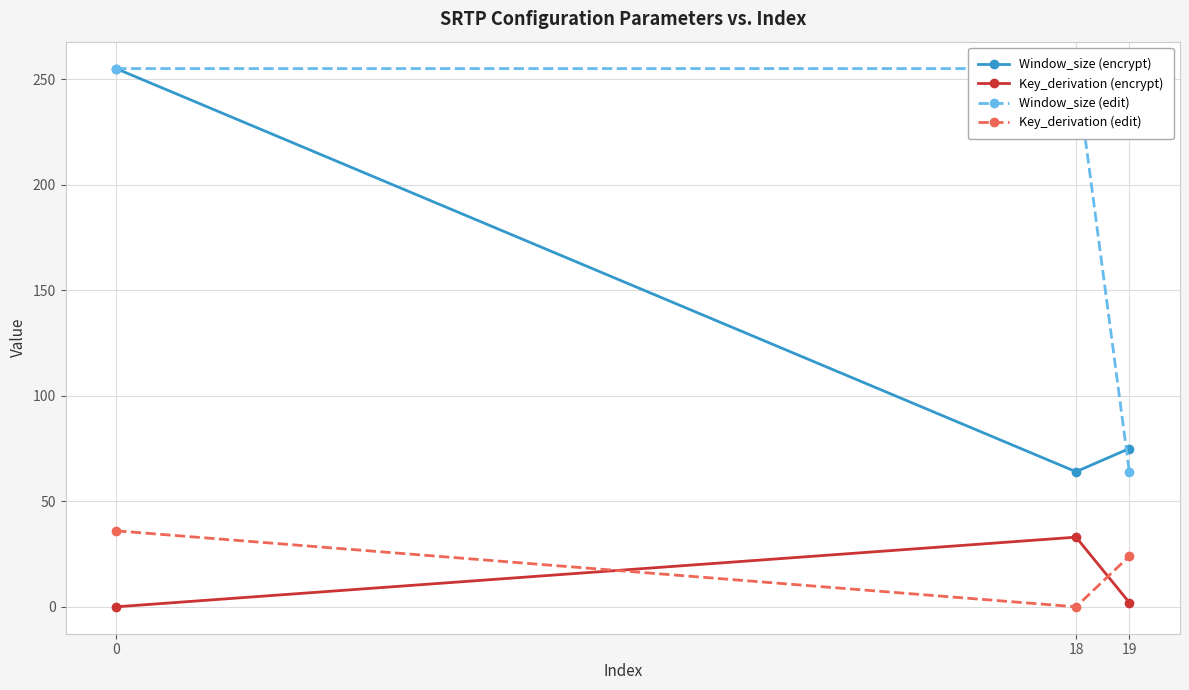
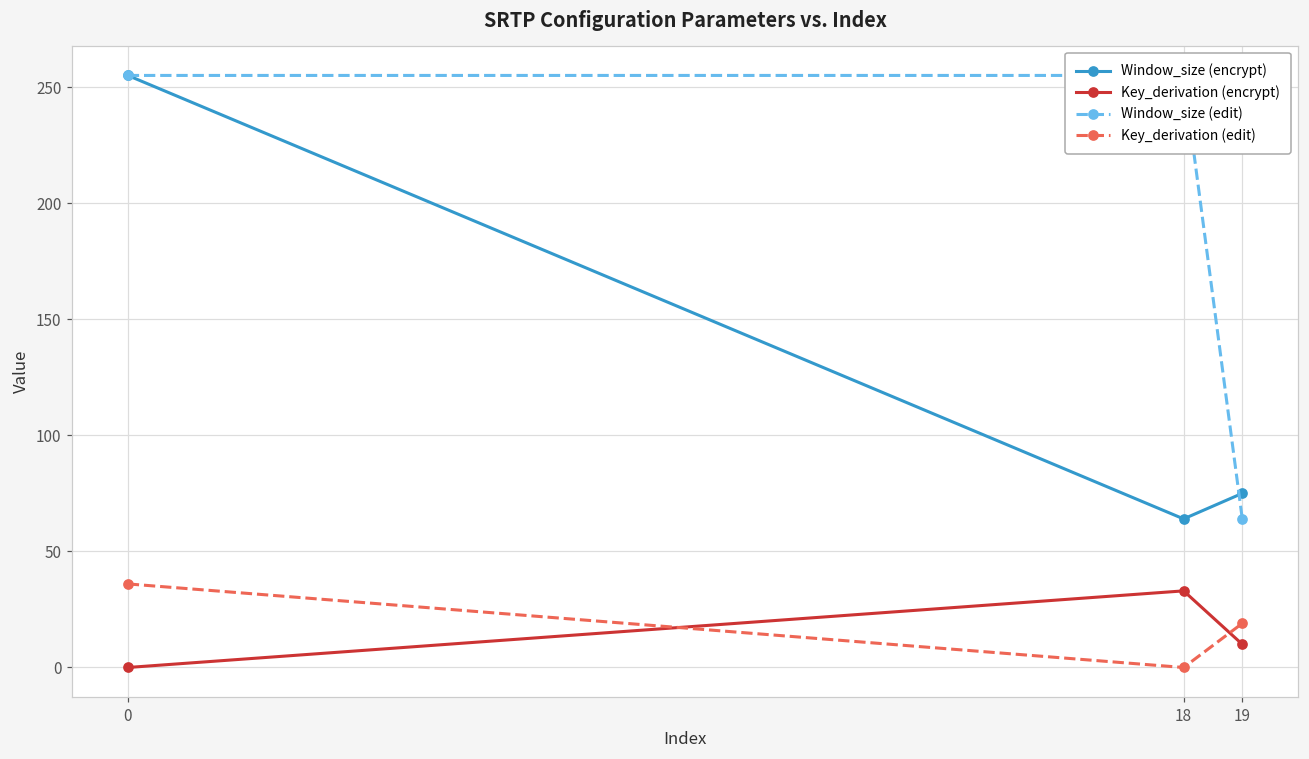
  {
    "Window_size (encrypt)": {
      "18": 64,
      "19": 75
    },
    "Key_derivation (encrypt)": {
      "0": 0,
      "18": 33,
-     "19": 2
+     "19": 10
    },
    "Window_size (edit)": {
      "19": 64
    },
    "Key_derivation (edit)": {
      "0": 36,
      "18": 0,
-     "19": 24
+     "19": 19
    }
  }
